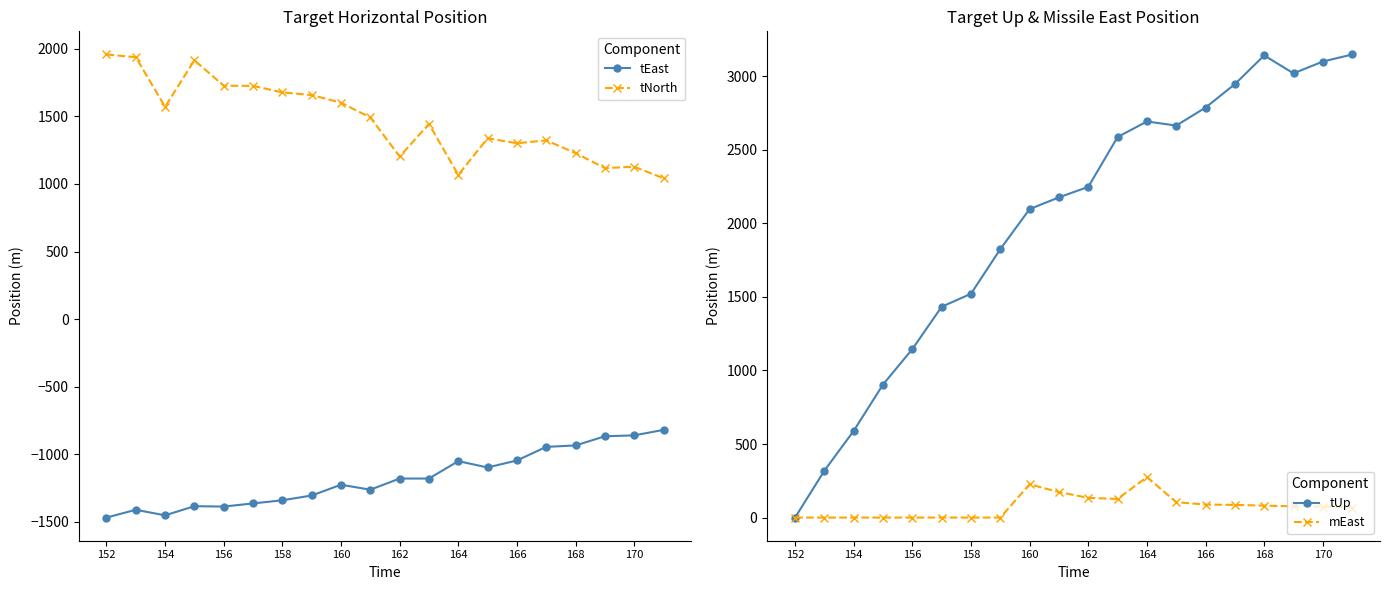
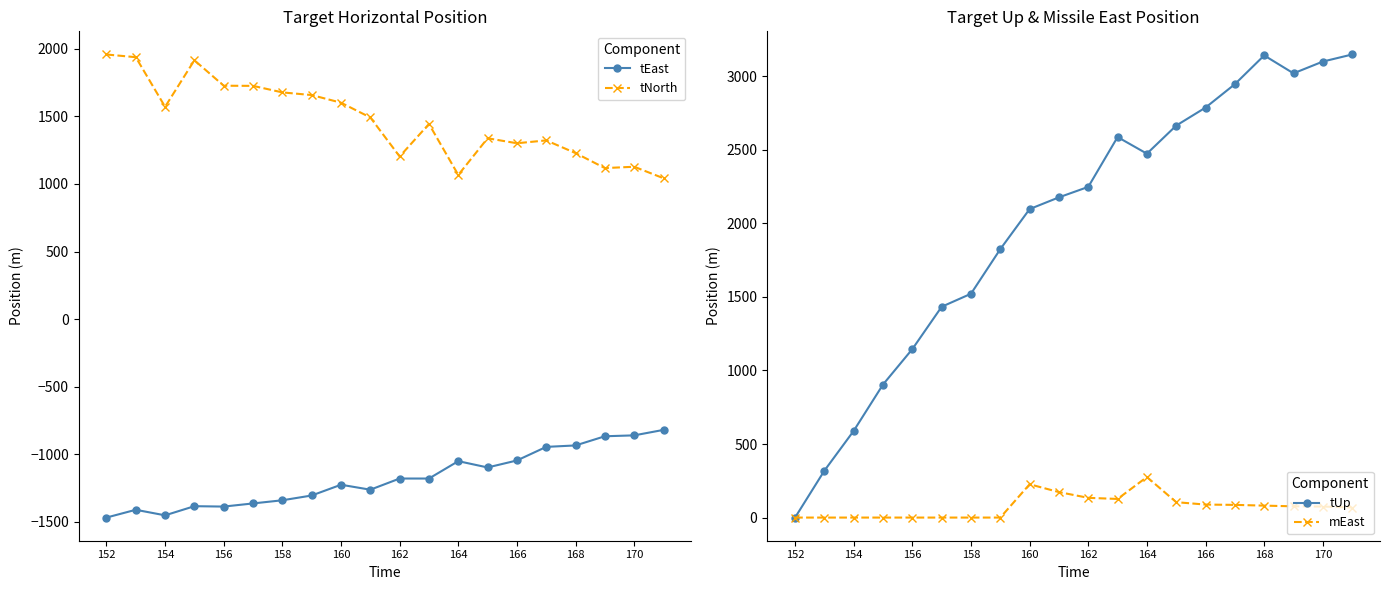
  {
    "Target Horizontal Position": {
      "tEast": {
        "152": -1470,
        "154": -1450,
        "156": -1390,
        "158": -1340,
        "160": -1230,
        "162": -1180,
        "164": -1050,
        "166": -1050,
        "168": -940,
        "170": -860
      },
      "tNorth": {
        "152": 1960,
        "154": 1570,
        "156": 1730,
        "158": 1680,
        "160": 1600,
        "162": 1200,
        "164": 1070,
        "166": 1300,
        "168": 1230,
        "170": 1130
      }
    },
    "Target Up & Missile East Position": {
      "tUp": {
        "154": 590,
        "156": 1150,
        "158": 1520,
        "160": 2100,
        "162": 2250,
-       "164": 2690,
+       "164": 2470,
        "166": 2790,
        "168": 3140,
        "170": 3100
      },
      "mEast": {
        "154": 0,
        "156": 0,
        "158": 0,
        "160": 230,
        "162": 130,
        "164": 280,
        "166": 90,
        "168": 80
      }
    }
  }
